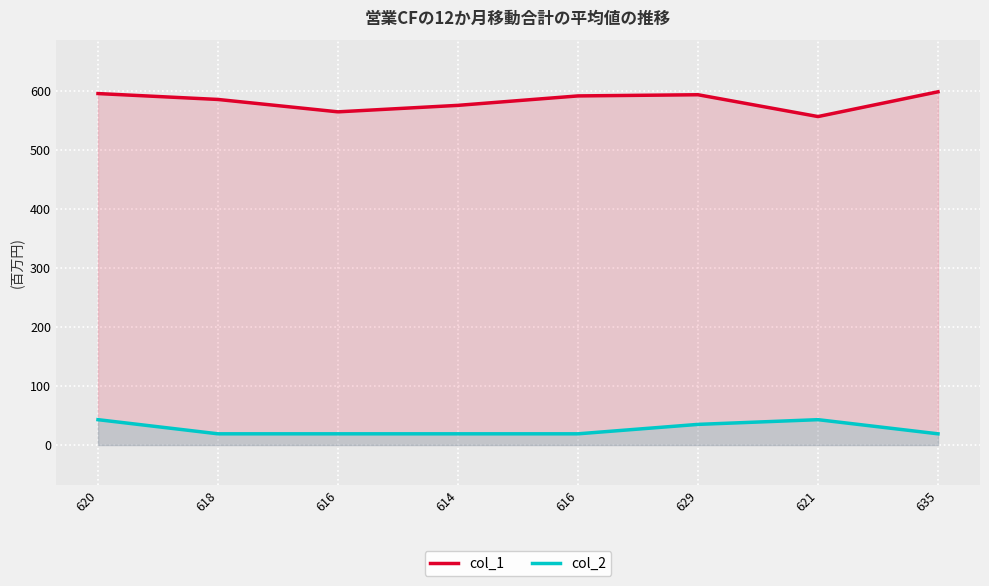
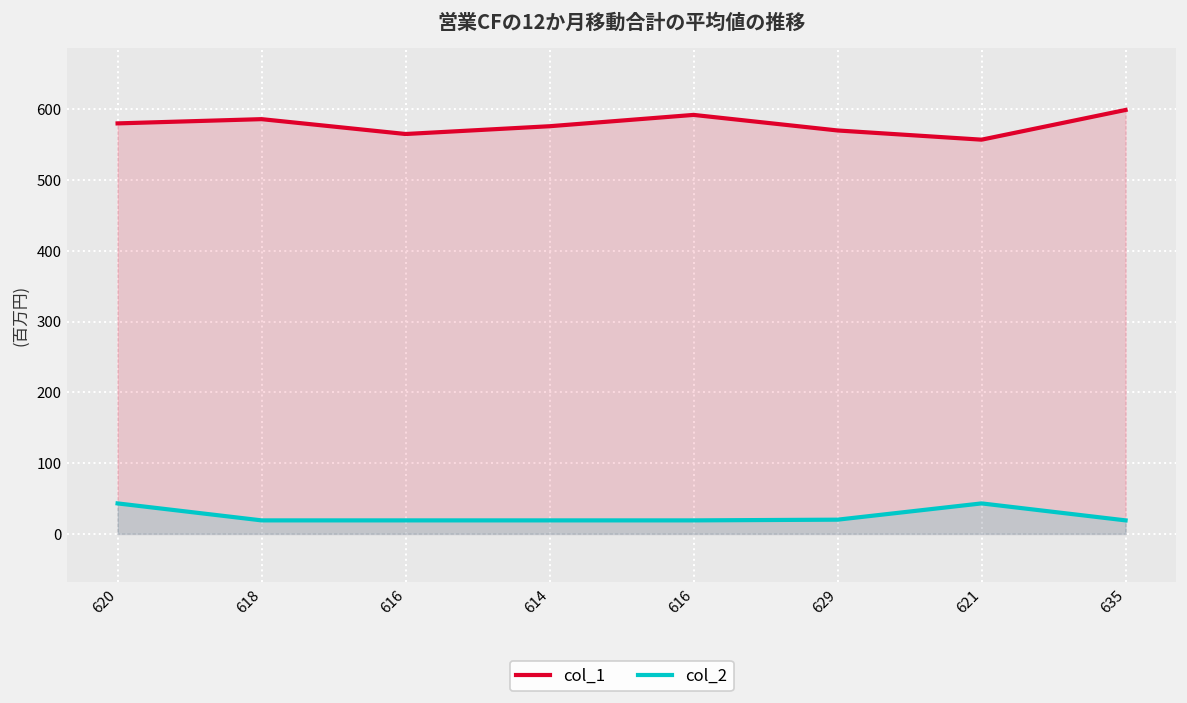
  {
    "col_1": {
-     "620": 600,
+     "620": 580,
      "618": 590,
      "614": 580,
-     "629": 590,
+     "629": 570,
      "621": 560,
      "635": 600
    },
    "col_2": {
      "620": 40,
      "618": 20,
      "614": 20,
-     "629": 40,
+     "629": 20,
      "621": 40,
      "635": 20
    }
  }
